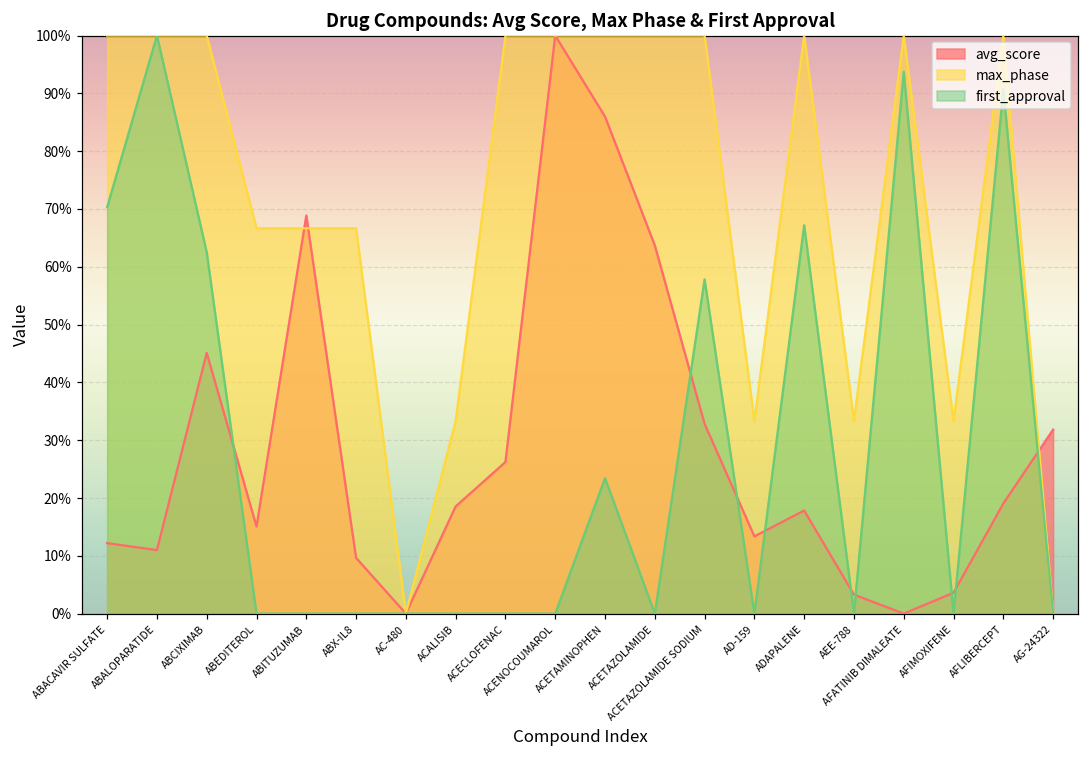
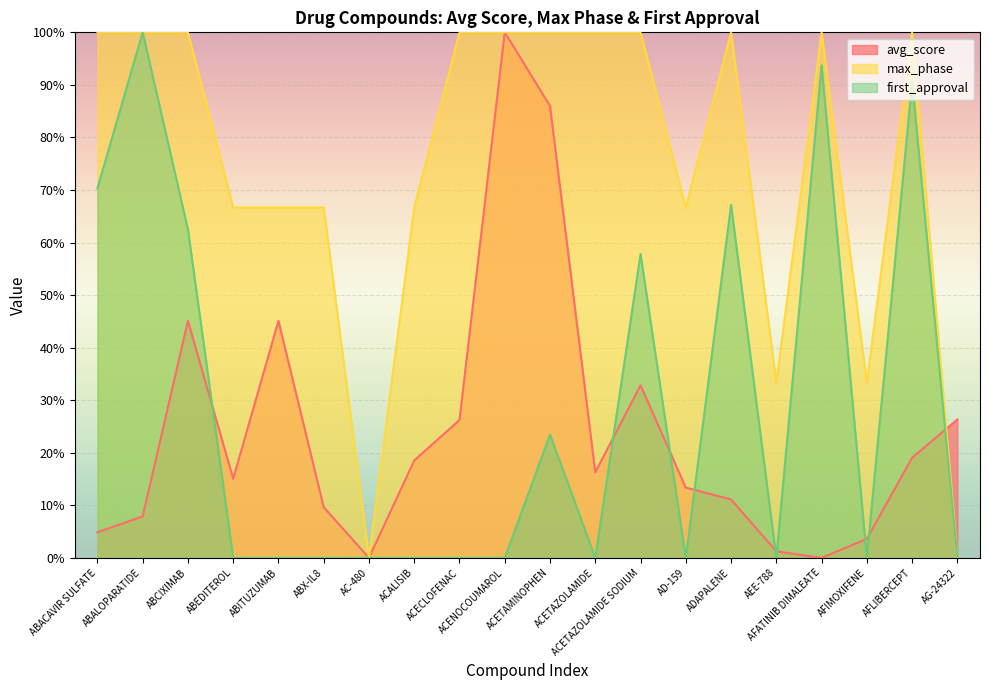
  {
    "avg_score": {
-     "ABACAVIR SULFATE": "12%",
-     "ABALOPARATIDE": "11%",
+     "ABACAVIR SULFATE": "5%",
+     "ABALOPARATIDE": "8%",
      "ABCIXIMAB": "45%",
      "ABEDITEROL": "15%",
-     "ABITUZUMAB": "69%",
+     "ABITUZUMAB": "45%",
      "ABX-IL8": "10%",
      "ACALISIB": "19%",
      "ACECLOFENAC": "26%",
      "ACETAMINOPHEN": "86%",
-     "ACETAZOLAMIDE": "64%",
+     "ACETAZOLAMIDE": "16%",
      "ACETAZOLAMIDE SODIUM": "33%",
      "AD-159": "13%",
-     "ADAPALENE": "18%",
-     "AEE-788": "3%",
+     "ADAPALENE": "11%",
+     "AEE-788": "1%",
      "AFATINIB DIMALEATE": "0%",
      "AFIMOXIFENE": "4%",
      "AFLIBERCEPT": "19%",
-     "AG-24322": "32%"
+     "AG-24322": "26%"
    },
    "max_phase": {
      "ABACAVIR SULFATE": "100%",
      "ABCIXIMAB": "100%",
      "ABEDITEROL": "67%",
      "ABITUZUMAB": "67%",
      "ABX-IL8": "67%",
-     "ACALISIB": "33%",
+     "ACALISIB": "67%",
      "ACECLOFENAC": "100%",
      "ACETAMINOPHEN": "100%",
      "ACETAZOLAMIDE": "100%",
      "ACETAZOLAMIDE SODIUM": "100%",
-     "AD-159": "33%",
+     "AD-159": "67%",
      "ADAPALENE": "100%",
      "AEE-788": "33%",
      "AFATINIB DIMALEATE": "100%",
      "AFIMOXIFENE": "33%",
      "AFLIBERCEPT": "100%"
    },
    "first_approval": {
      "ABACAVIR SULFATE": "70%",
      "ABCIXIMAB": "63%",
      "ABEDITEROL": "0%",
      "ABITUZUMAB": "0%",
      "ABX-IL8": "0%",
      "ACALISIB": "0%",
      "ACECLOFENAC": "0%",
      "ACENOCOUMAROL": "0%",
      "ACETAMINOPHEN": "23%",
      "ACETAZOLAMIDE": "0%",
      "ACETAZOLAMIDE SODIUM": "58%",
      "AD-159": "0%",
      "ADAPALENE": "67%",
      "AEE-788": "0%",
      "AFATINIB DIMALEATE": "94%",
      "AFIMOXIFENE": "0%"
    }
  }
